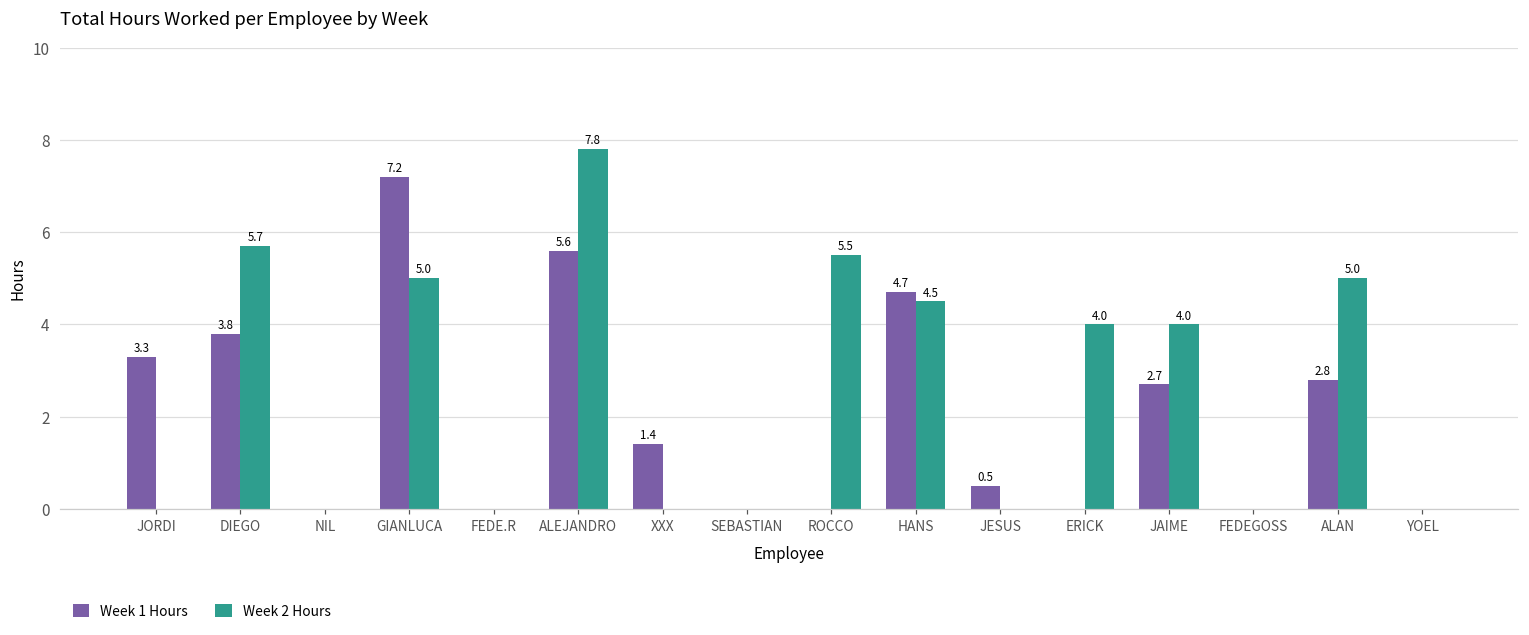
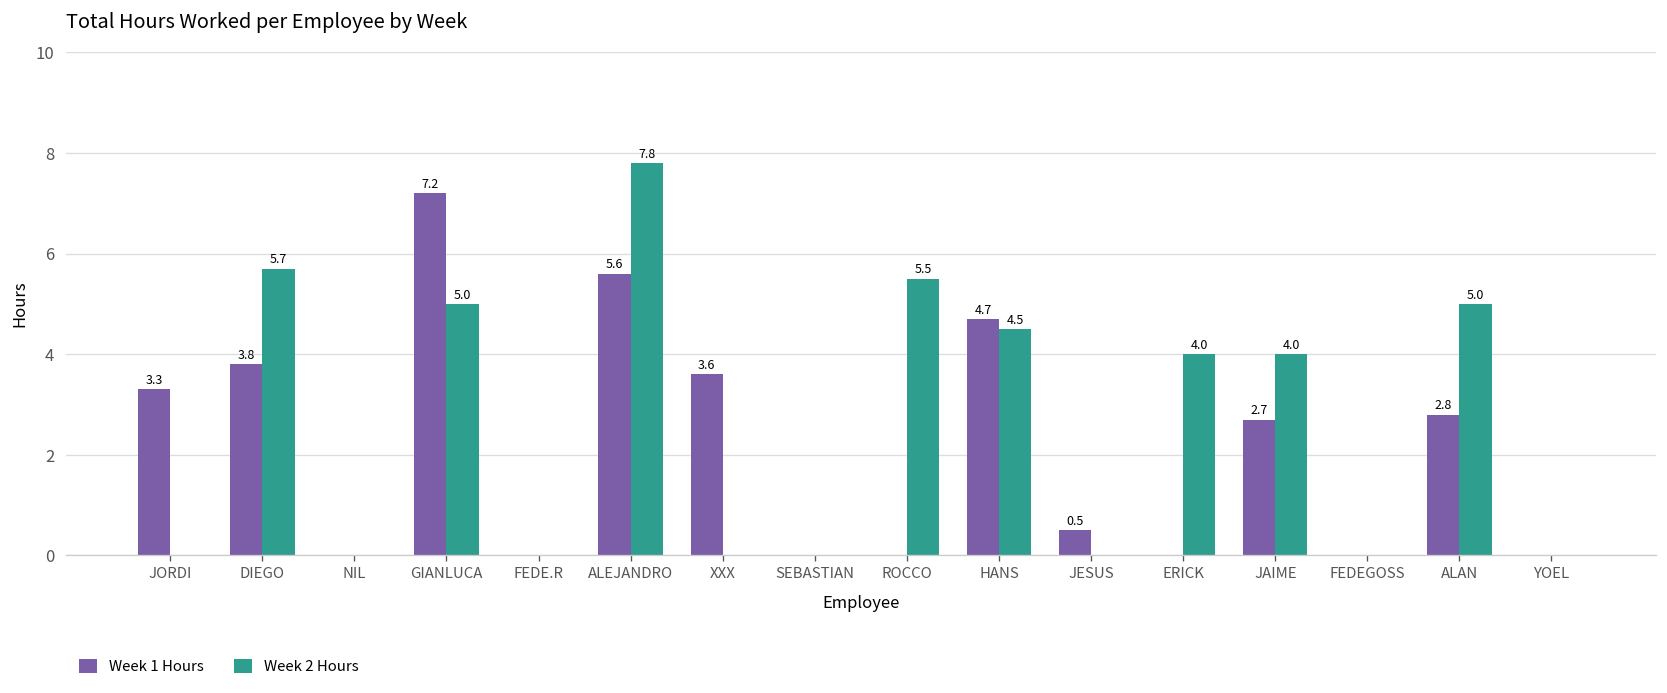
  {
    "Week 1 Hours": {
      "JORDI": 3.3,
      "DIEGO": 3.8,
      "GIANLUCA": 7.2,
      "ALEJANDRO": 5.6,
-     "XXX": 1.4,
+     "XXX": 3.6,
      "HANS": 4.7,
      "JESUS": 0.5,
      "JAIME": 2.7,
      "ALAN": 2.8
    },
    "Week 2 Hours": {
      "DIEGO": 5.7,
      "GIANLUCA": 5.0,
      "ALEJANDRO": 7.8,
      "ROCCO": 5.5,
      "HANS": 4.5,
      "ERICK": 4.0,
      "JAIME": 4.0,
      "ALAN": 5.0
    }
  }
